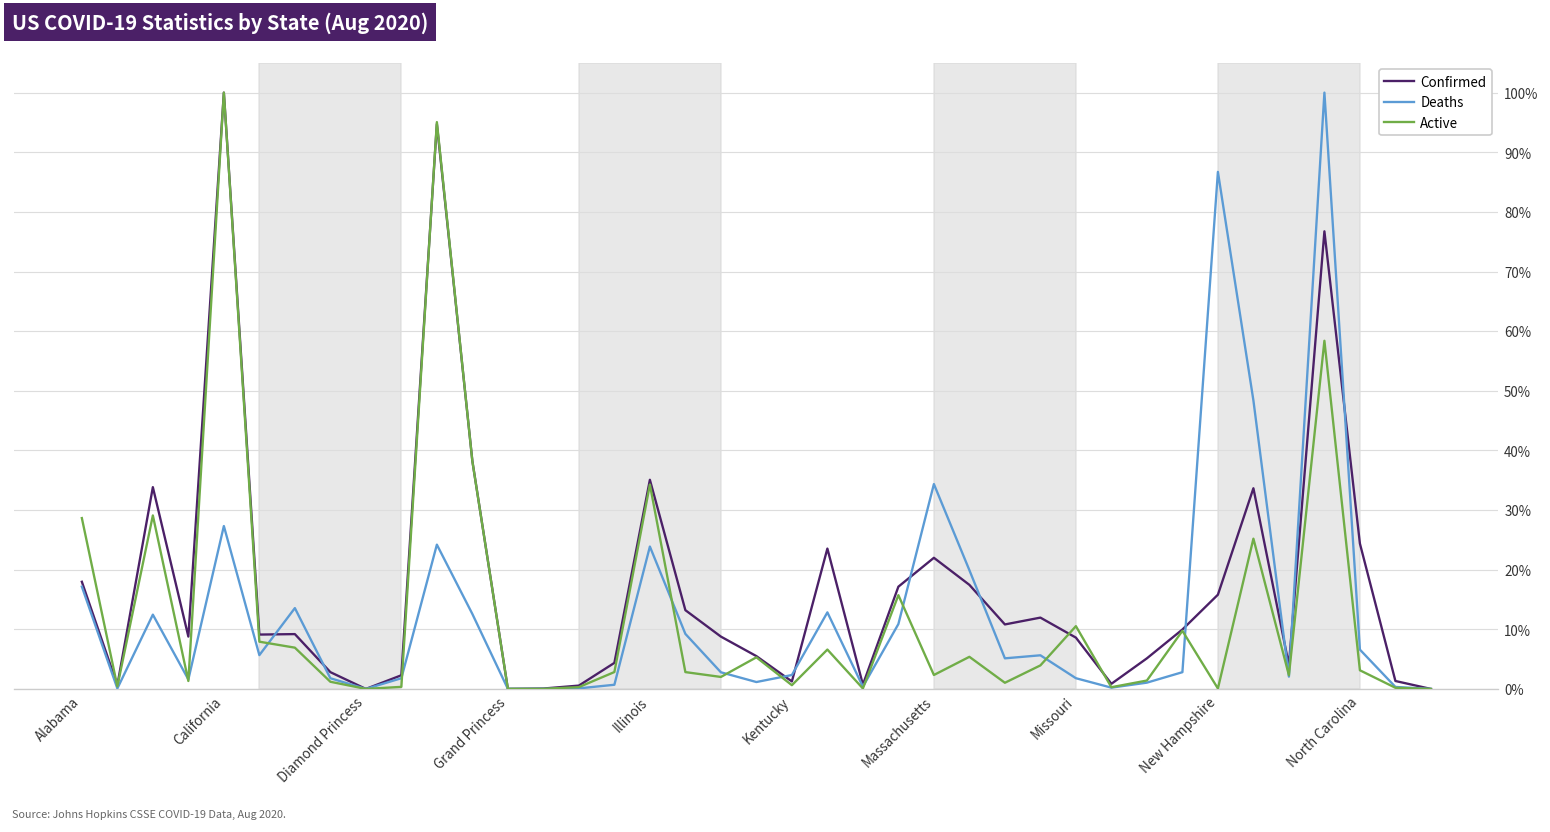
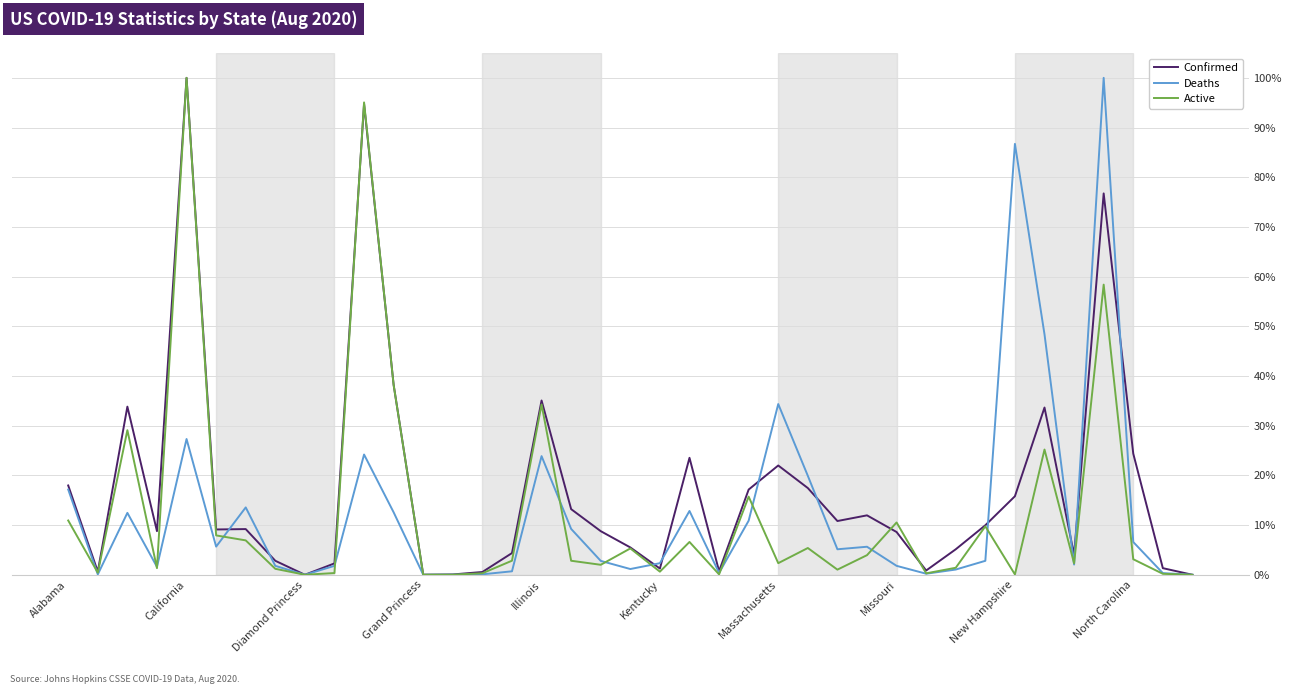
  {
    "Confirmed": {
      "Alabama": "18%",
      "Illinois": "35%",
      "Kentucky": "1%",
      "Massachusetts": "22%",
      "Missouri": "9%",
      "New Hampshire": "16%",
      "North Carolina": "24%"
    },
    "Deaths": {
      "Alabama": "17%",
      "California": "27%",
      "Illinois": "24%",
      "Kentucky": "2%",
      "Massachusetts": "34%",
      "Missouri": "2%",
      "New Hampshire": "87%",
      "North Carolina": "7%"
    },
    "Active": {
-     "Alabama": "29%",
+     "Alabama": "11%",
      "Illinois": "34%",
      "Kentucky": "1%",
      "Massachusetts": "2%",
      "Missouri": "11%",
      "New Hampshire": "0%",
      "North Carolina": "3%"
    }
  }
